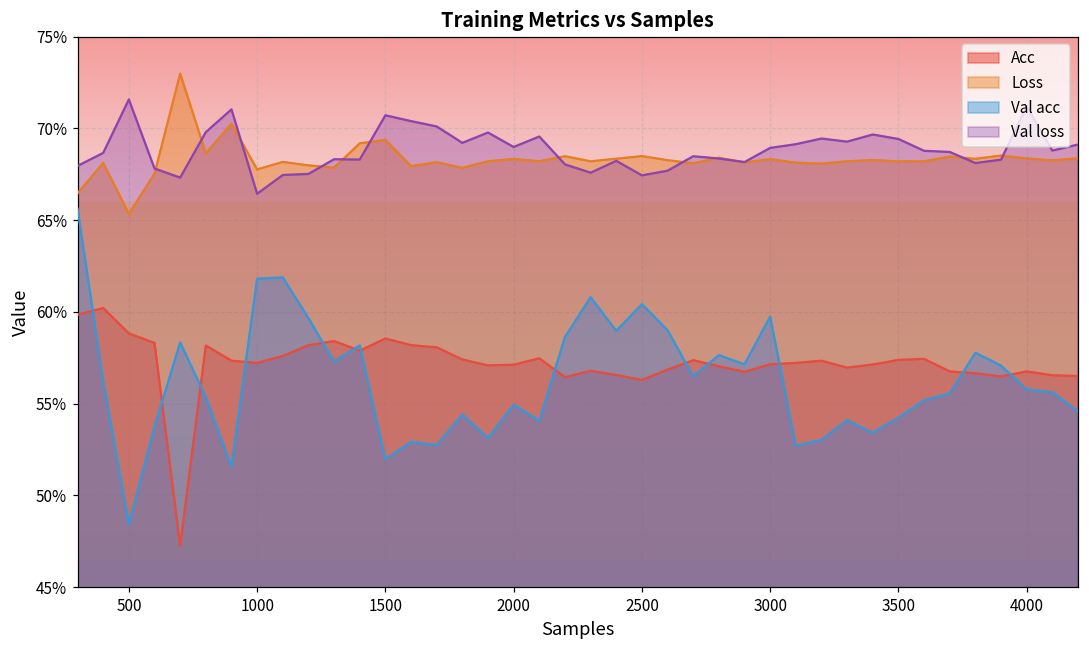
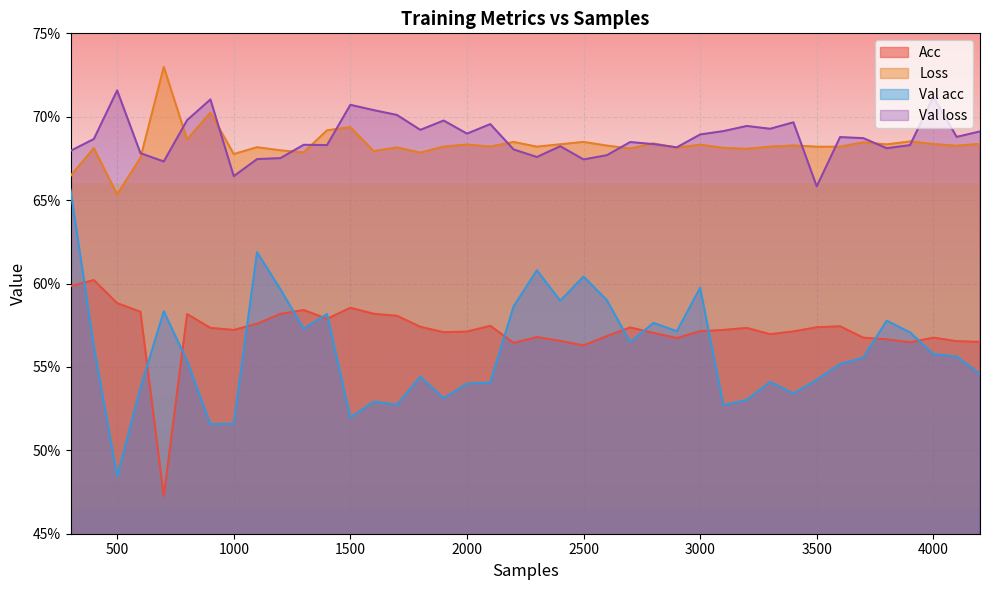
  {
    "Val acc": {
      "500": "48.4%",
-     "1000": "61.8%",
+     "1000": "51.6%",
      "1500": "52.0%",
-     "2000": "54.9%",
+     "2000": "54.0%",
      "2500": "60.4%",
      "3000": "59.7%",
      "3500": "54.2%",
      "4000": "55.8%"
    },
    "Val loss": {
      "500": "71.6%",
      "1000": "66.4%",
      "1500": "70.7%",
      "2000": "69.0%",
      "2500": "67.4%",
      "3000": "68.9%",
-     "3500": "69.4%"
+     "3500": "65.8%"
    }
  }
